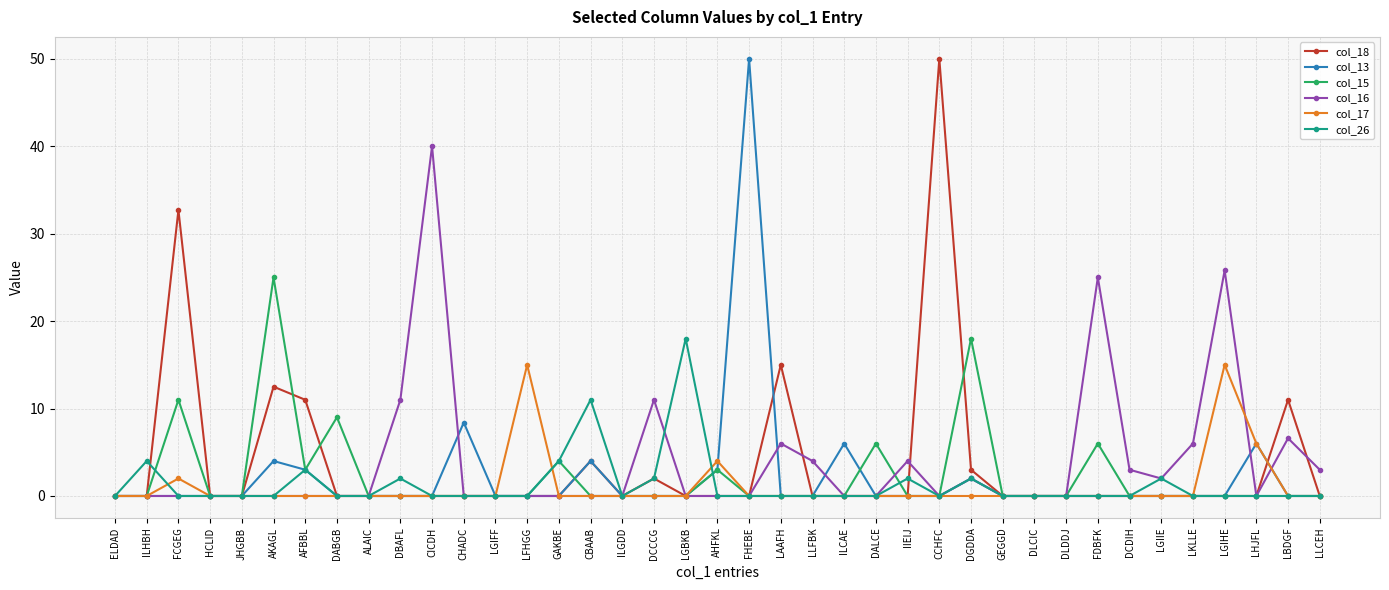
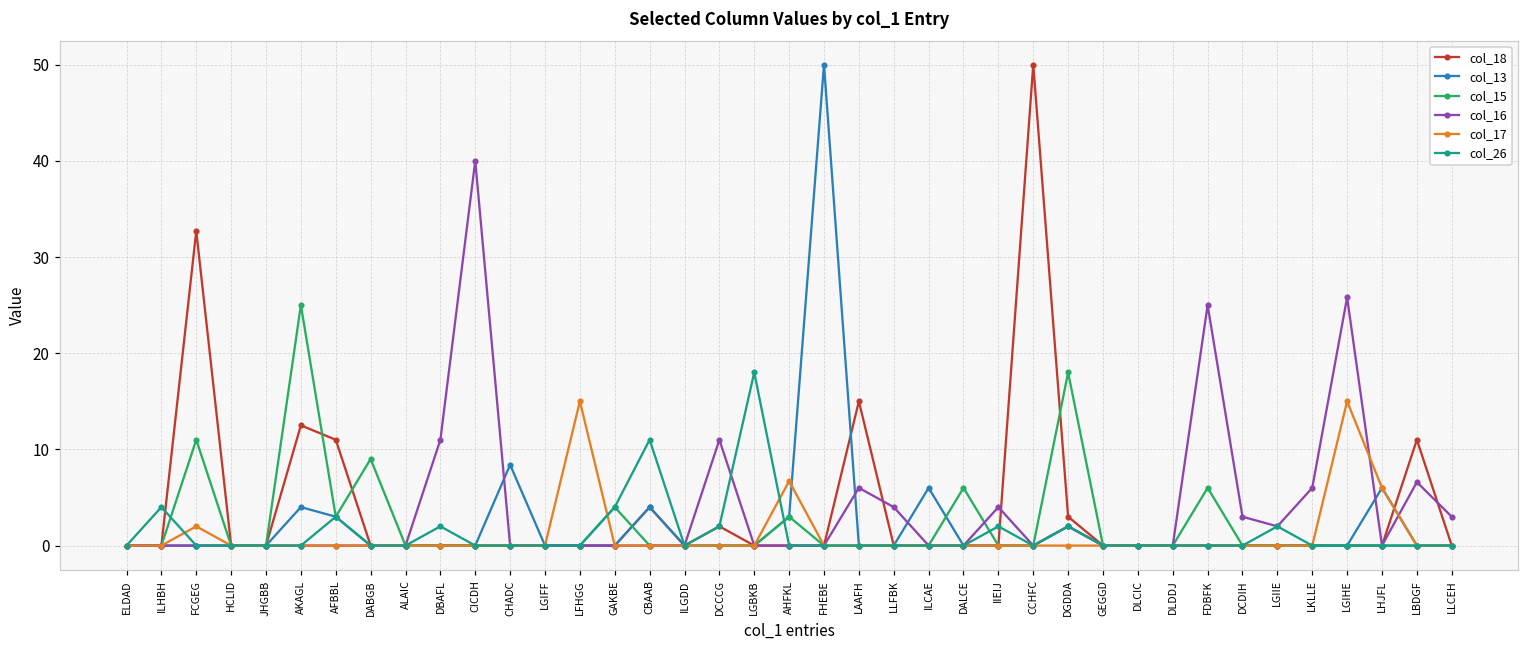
  {
    "col_18": {
      "FCGEG": 33,
      "AKAGL": 13,
      "AFBBL": 11,
      "LAAFH": 15,
      "CCHFC": 50,
      "DGDDA": 3,
      "LBDGF": 11
    },
    "col_13": {
      "AKAGL": 4,
      "CHADC": 8,
      "FHEBE": 50,
      "ILCAE": 6
    },
    "col_16": {
      "DBAFL": 11,
      "CICDH": 40,
      "DCCCG": 11,
      "LAAFH": 6,
      "LLFBK": 4,
      "IIEIJ": 4,
      "FDBFK": 25,
      "DCDIH": 3,
      "LKLLE": 6,
      "LGIHE": 26,
      "LBDGF": 7,
      "LLCEH": 3
    },
    "col_17": {
      "FCGEG": 2,
      "LFHGG": 15,
-     "AHFKL": 4,
+     "AHFKL": 7,
      "DGDDA": 0,
      "LGIHE": 15
    }
  }
